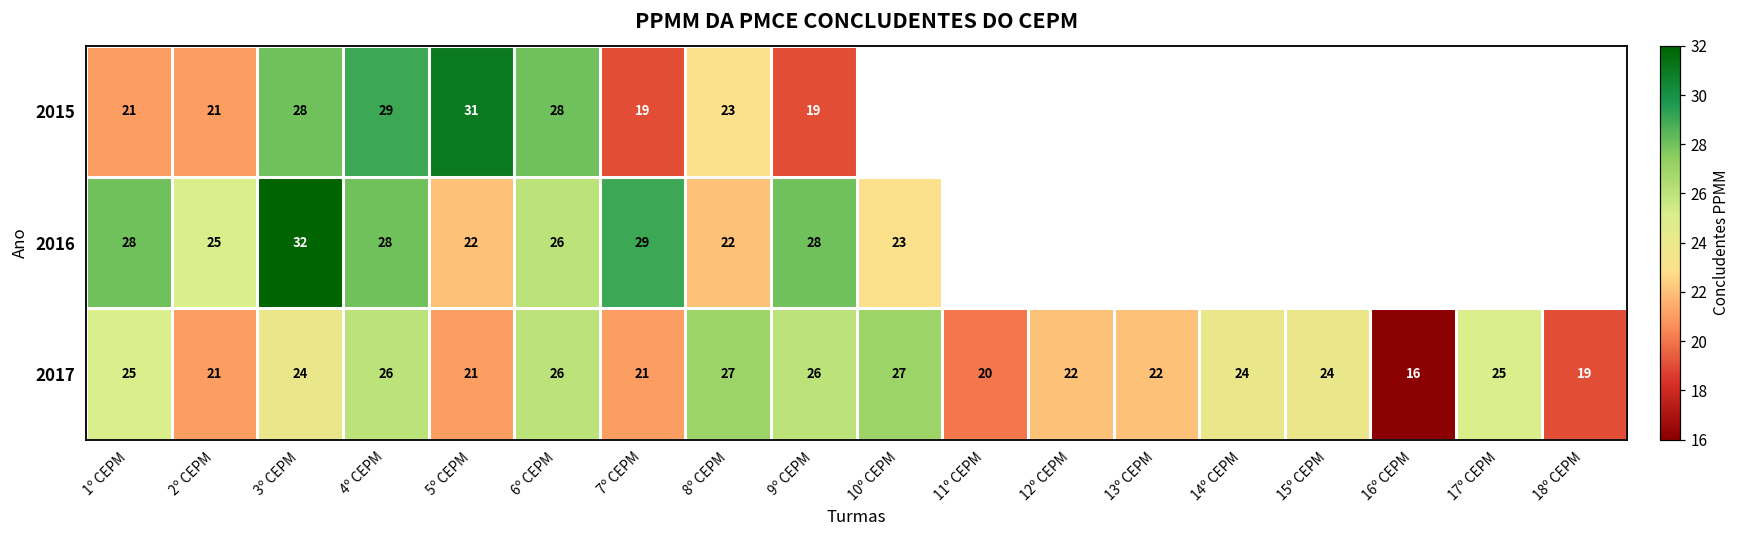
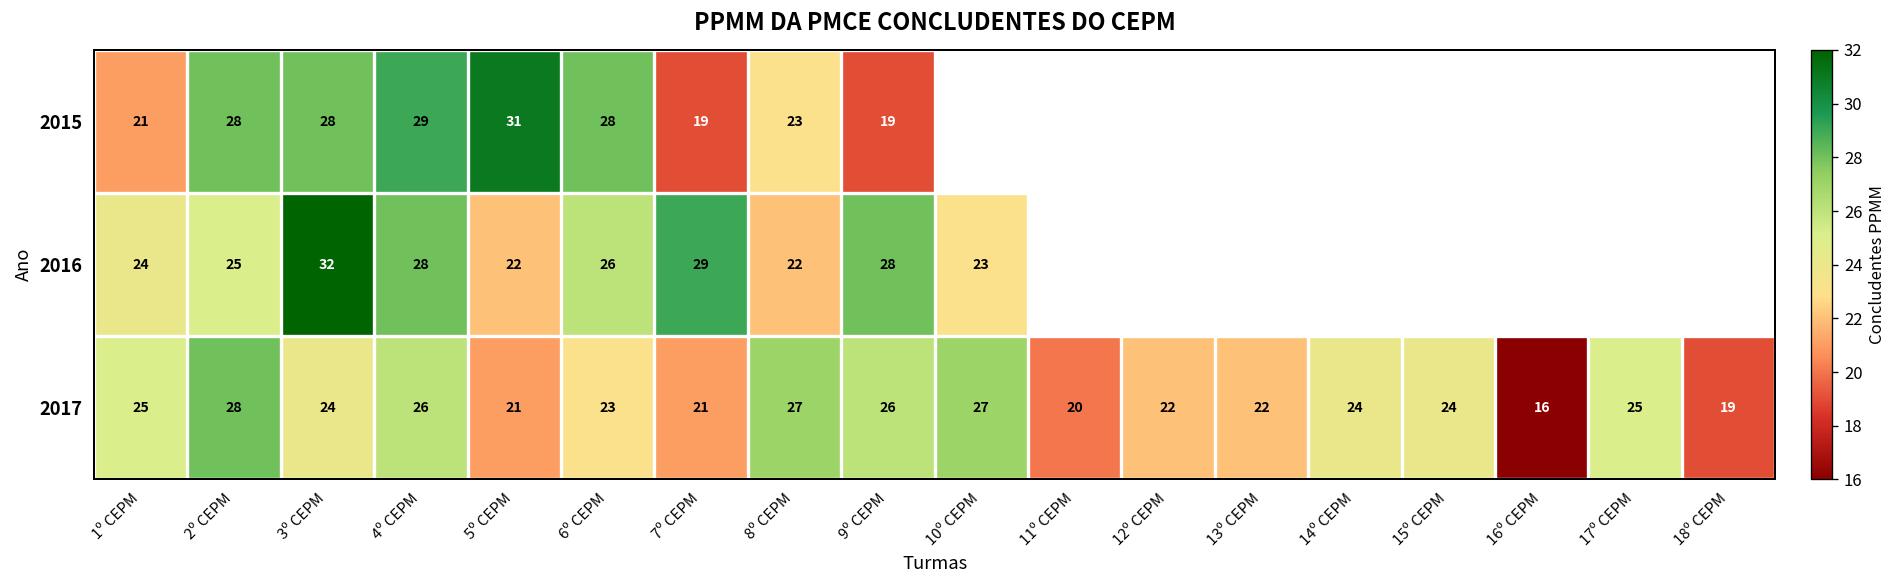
  {
    "2015": {
      "1º CEPM": 21,
-     "2º CEPM": 21,
+     "2º CEPM": 28,
      "3º CEPM": 28,
      "4º CEPM": 29,
      "5º CEPM": 31,
      "6º CEPM": 28,
      "7º CEPM": 19,
      "8º CEPM": 23,
      "9º CEPM": 19
    },
    "2016": {
-     "1º CEPM": 28,
+     "1º CEPM": 24,
      "2º CEPM": 25,
      "3º CEPM": 32,
      "4º CEPM": 28,
      "5º CEPM": 22,
      "6º CEPM": 26,
      "7º CEPM": 29,
      "8º CEPM": 22,
      "9º CEPM": 28,
      "10º CEPM": 23
    },
    "2017": {
      "1º CEPM": 25,
-     "2º CEPM": 21,
+     "2º CEPM": 28,
      "3º CEPM": 24,
      "4º CEPM": 26,
      "5º CEPM": 21,
-     "6º CEPM": 26,
+     "6º CEPM": 23,
      "7º CEPM": 21,
      "8º CEPM": 27,
      "9º CEPM": 26,
      "10º CEPM": 27,
      "11º CEPM": 20,
      "12º CEPM": 22,
      "13º CEPM": 22,
      "14º CEPM": 24,
      "15º CEPM": 24,
      "16º CEPM": 16,
      "17º CEPM": 25,
      "18º CEPM": 19
    }
  }
